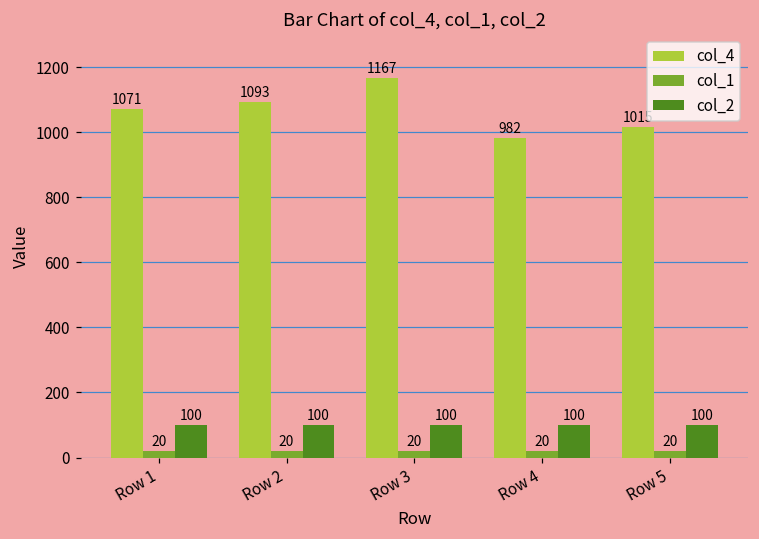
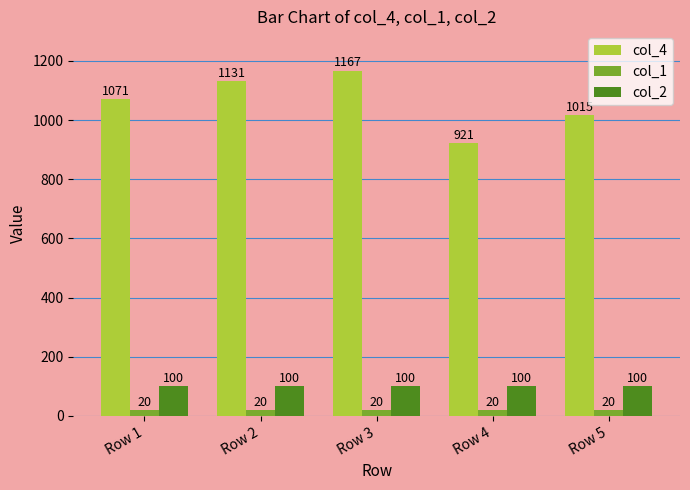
  {
    "col_4": {
      "Row 1": 1071,
-     "Row 2": 1093,
+     "Row 2": 1131,
      "Row 3": 1167,
-     "Row 4": 982
+     "Row 4": 921
    }
  }
